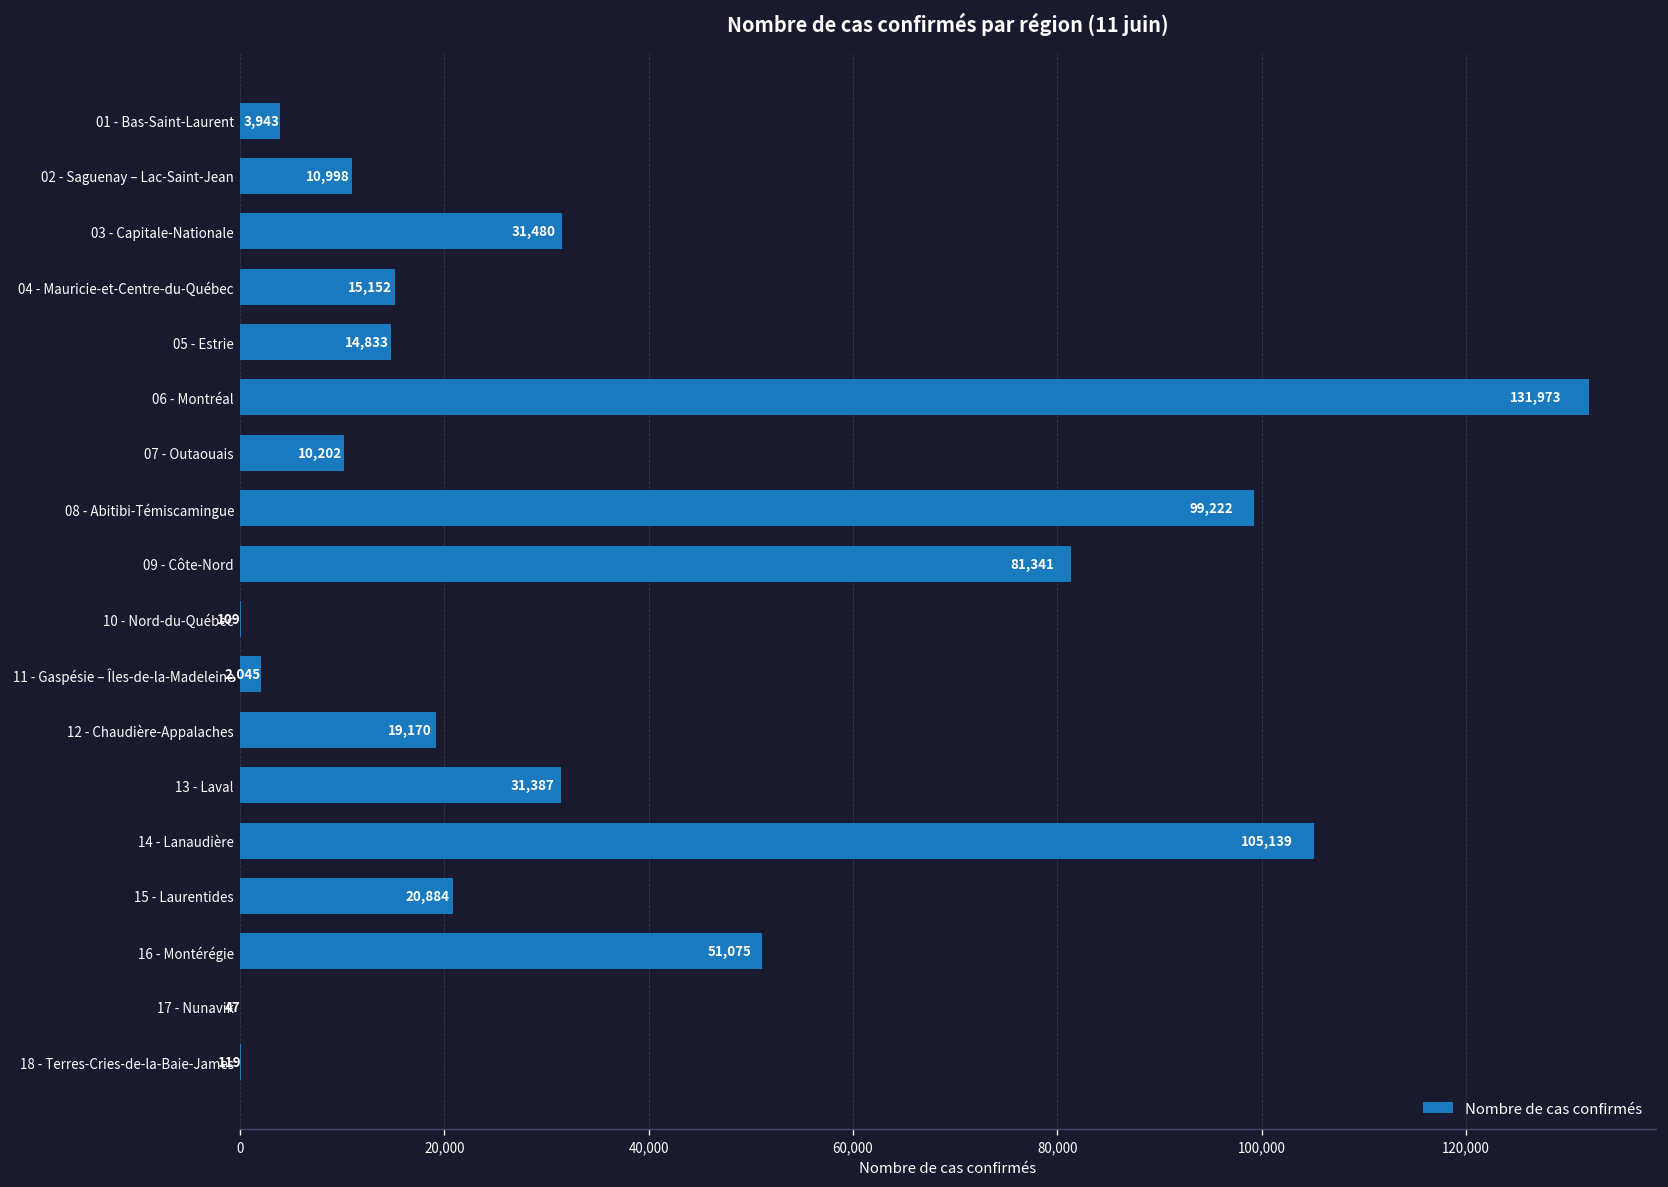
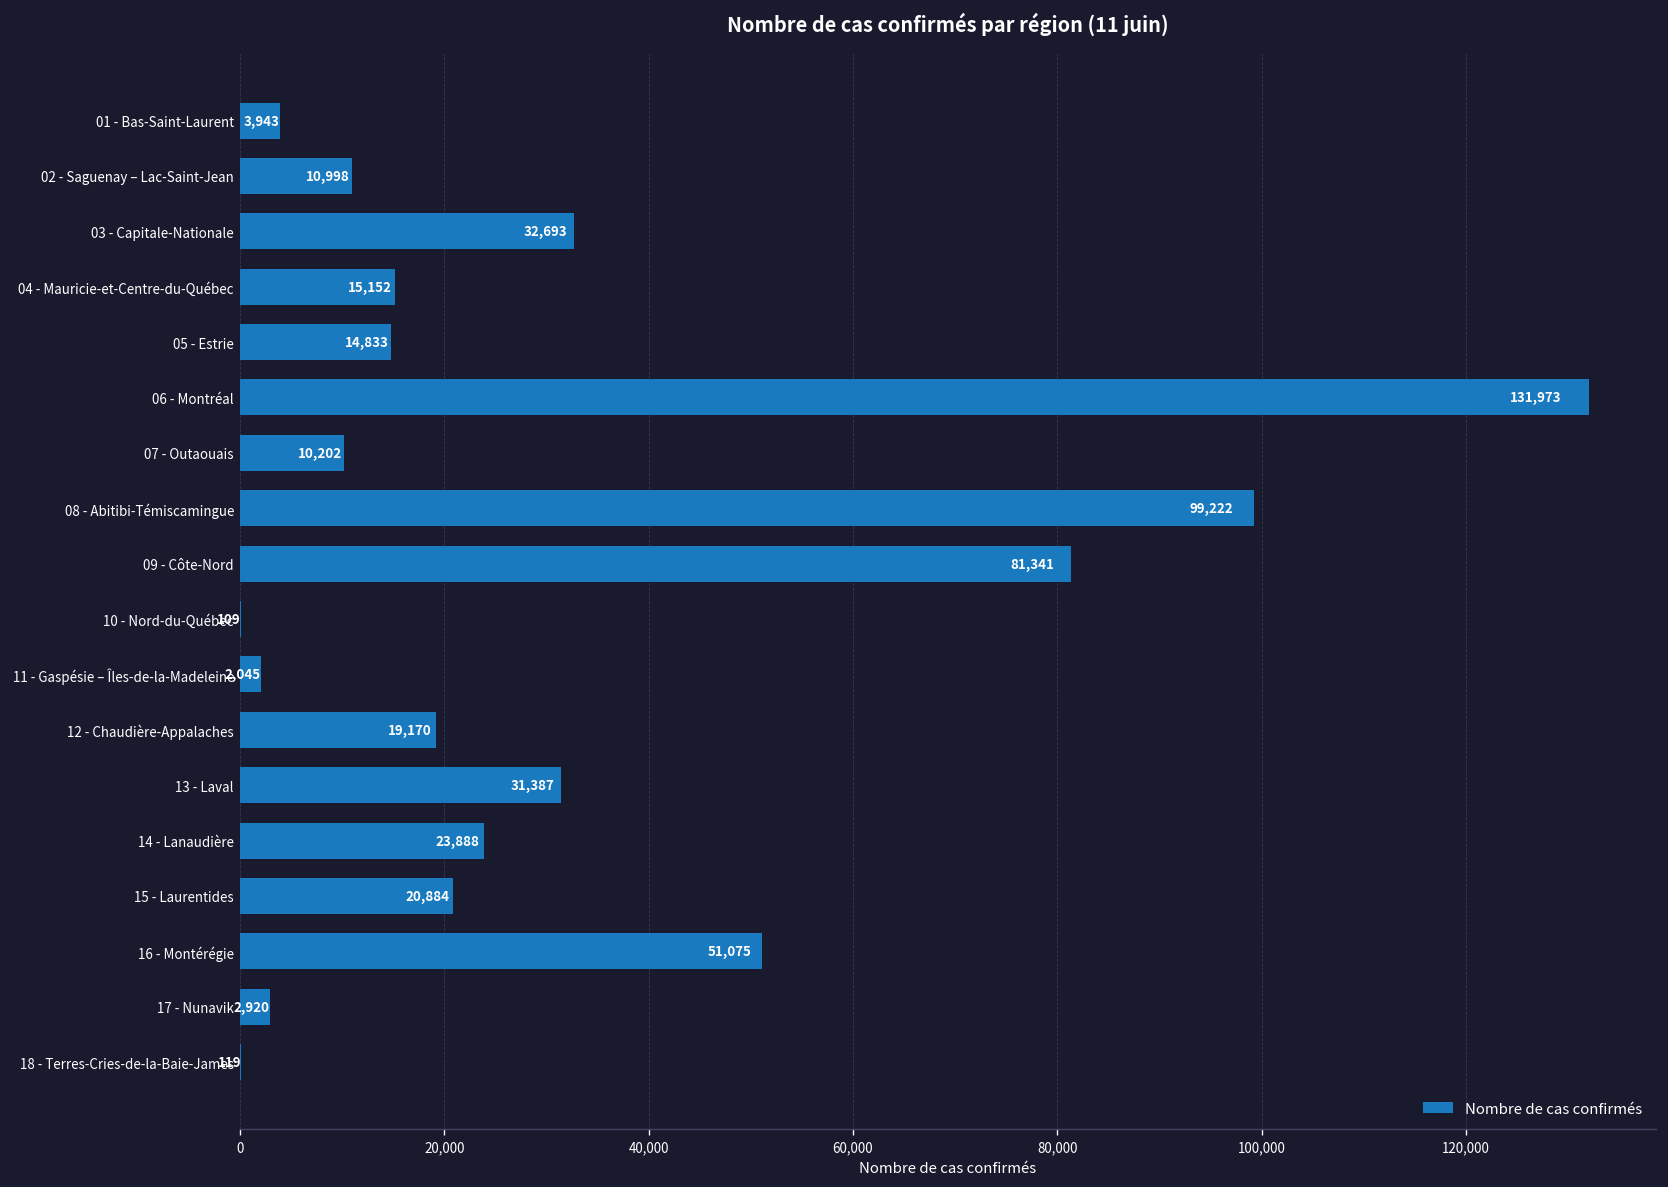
  {
    "01 - Bas-Saint-Laurent": "3,943",
    "02 - Saguenay – Lac-Saint-Jean": "10,998",
-   "03 - Capitale-Nationale": "31,480",
+   "03 - Capitale-Nationale": "32,693",
    "04 - Mauricie-et-Centre-du-Québec": "15,152",
    "05 - Estrie": "14,833",
    "06 - Montréal": "131,973",
    "07 - Outaouais": "10,202",
    "08 - Abitibi-Témiscamingue": "99,222",
    "09 - Côte-Nord": "81,341",
    "10 - Nord-du-Québec": "109",
    "11 - Gaspésie – Îles-de-la-Madeleine": "2,045",
    "12 - Chaudière-Appalaches": "19,170",
    "13 - Laval": "31,387",
-   "14 - Lanaudière": "105,139",
+   "14 - Lanaudière": "23,888",
    "15 - Laurentides": "20,884",
    "16 - Montérégie": "51,075",
-   "17 - Nunavik": "47",
+   "17 - Nunavik": "2,920",
    "18 - Terres-Cries-de-la-Baie-James": "119"
  }
